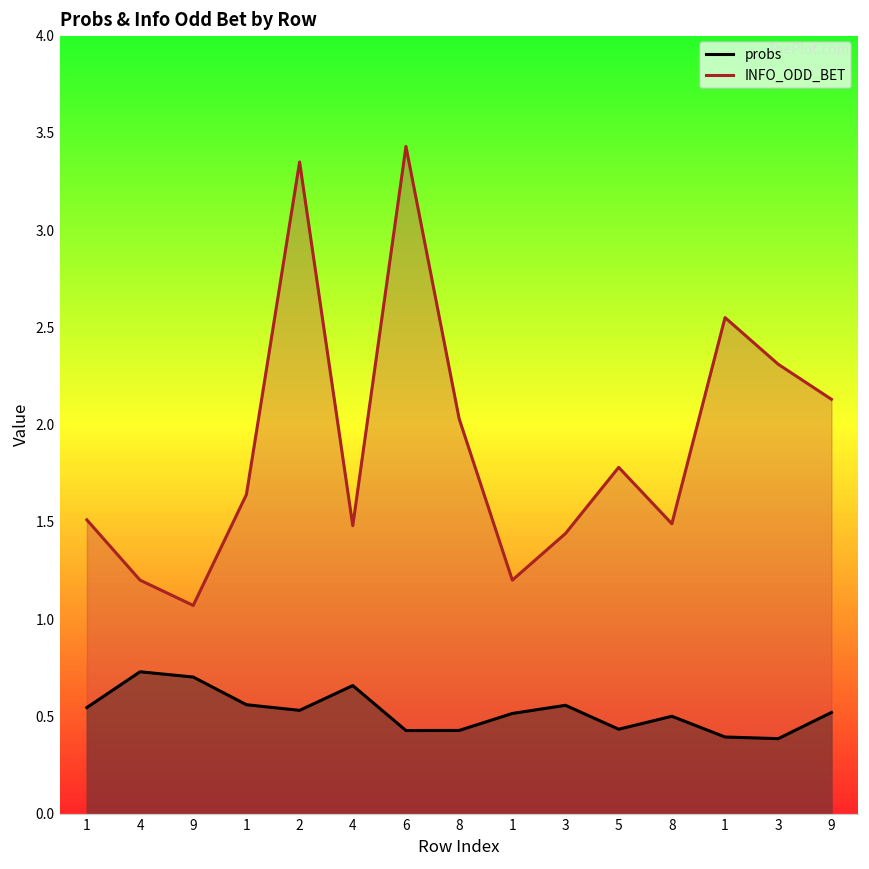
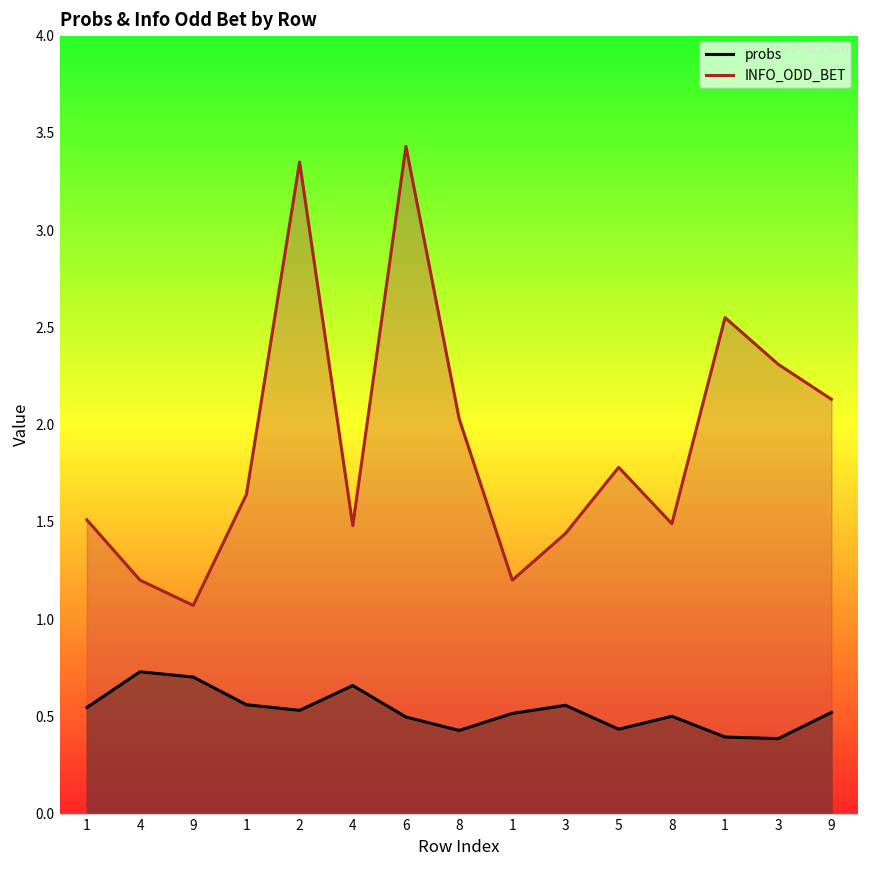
  {
    "probs": {
      "2": 0.53,
-     "6": 0.43,
+     "6": 0.50,
      "5": 0.43
    }
  }
